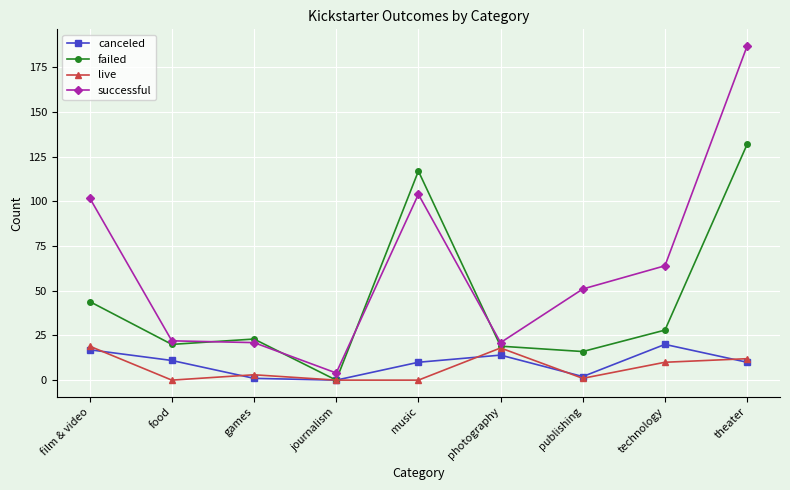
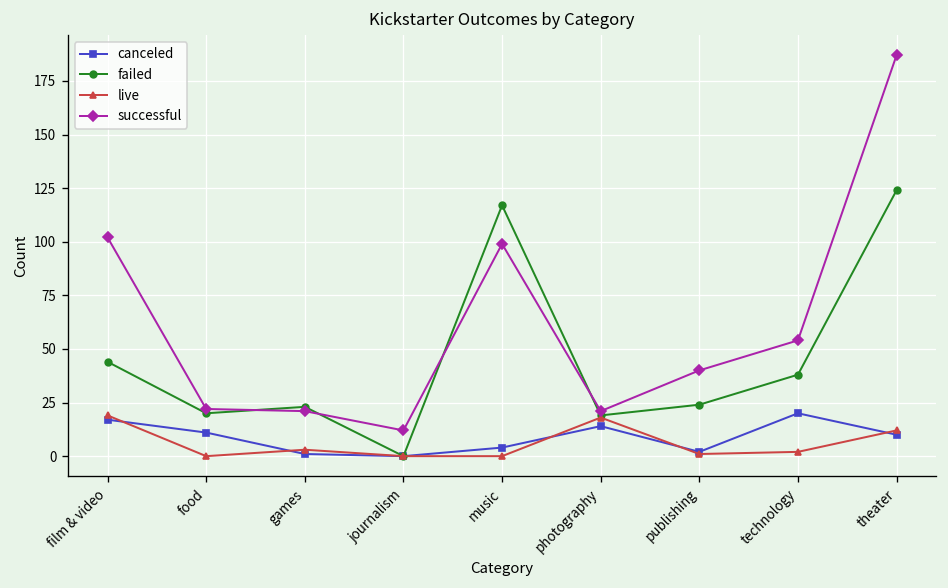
  {
    "canceled": {
      "film & video": 17,
      "food": 11,
      "games": 1,
-     "music": 10,
+     "music": 4,
      "photography": 14,
      "technology": 20,
      "theater": 10
    },
    "failed": {
      "film & video": 44,
      "food": 20,
      "games": 23,
      "music": 117,
-     "publishing": 16,
-     "technology": 28,
-     "theater": 132
+     "publishing": 24,
+     "technology": 38,
+     "theater": 124
    },
    "live": {
      "film & video": 19,
      "food": 0,
      "games": 3,
      "music": 0,
-     "technology": 10,
+     "technology": 2,
      "theater": 12
    },
    "successful": {
      "film & video": 102,
      "food": 22,
      "games": 21,
-     "journalism": 4,
-     "music": 104,
+     "journalism": 12,
+     "music": 99,
      "photography": 21,
-     "publishing": 51,
-     "technology": 64,
+     "publishing": 40,
+     "technology": 54,
      "theater": 187
    }
  }
